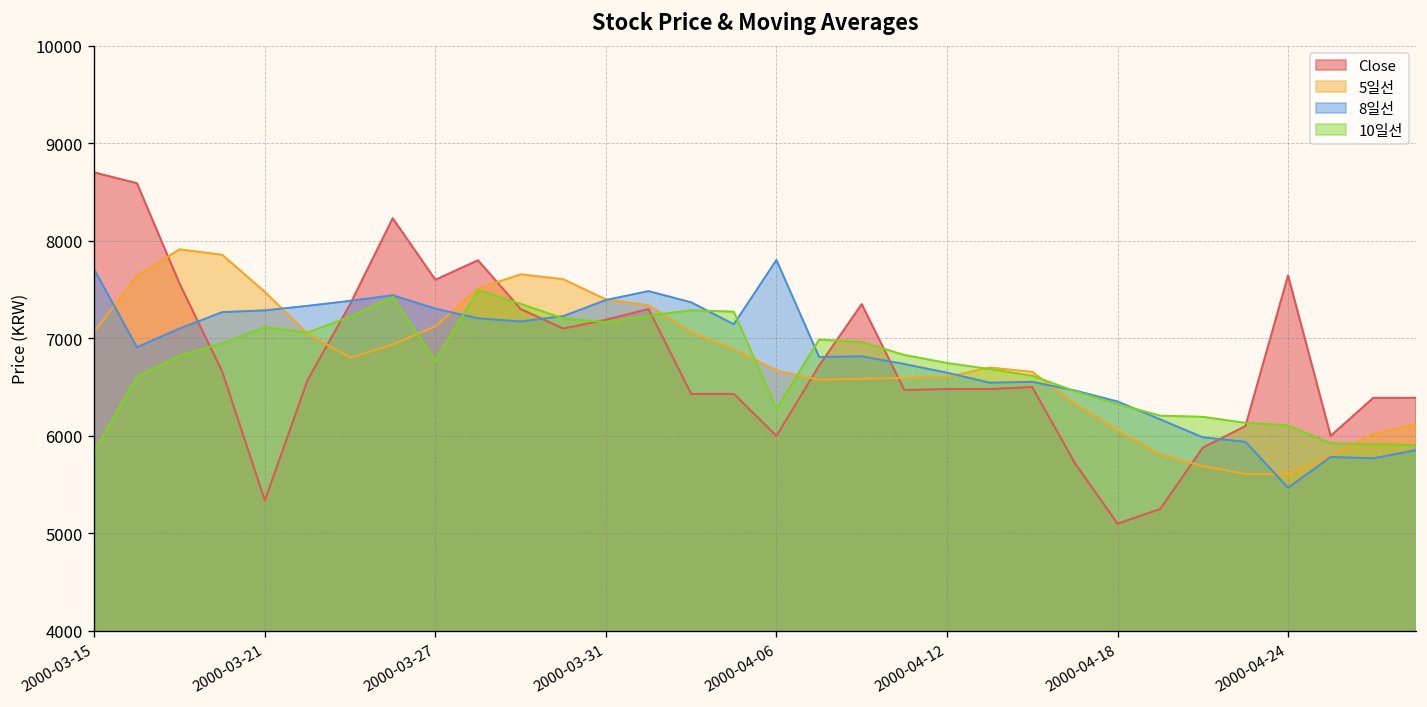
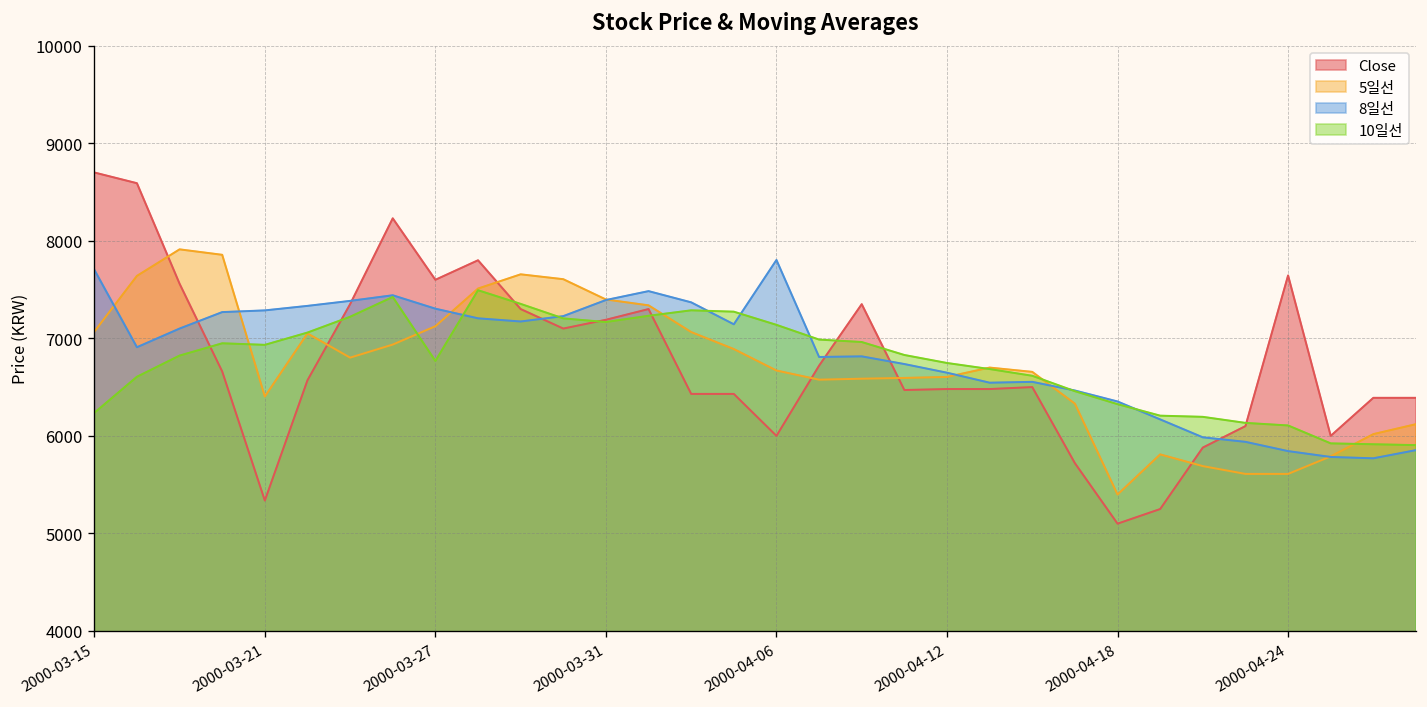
  {
    "Close": {
      "2000-03-15": 8700,
      "2000-03-21": 5300,
      "2000-03-27": 7600,
      "2000-04-06": 6000,
      "2000-04-12": 6500,
      "2000-04-18": 5100,
      "2000-04-24": 7600
    },
    "5일선": {
      "2000-03-15": 7100,
-     "2000-03-21": 7500,
+     "2000-03-21": 6400,
      "2000-03-27": 7100,
      "2000-04-06": 6700,
      "2000-04-12": 6600,
-     "2000-04-18": 6100,
+     "2000-04-18": 5400,
      "2000-04-24": 5600
    },
    "8일선": {
      "2000-03-15": 7700,
      "2000-03-21": 7300,
      "2000-03-27": 7300,
      "2000-04-06": 7800,
      "2000-04-12": 6600,
-     "2000-04-24": 5500
+     "2000-04-24": 5800
    },
    "10일선": {
-     "2000-03-15": 5800,
-     "2000-03-21": 7100,
+     "2000-03-15": 6200,
+     "2000-03-21": 6900,
      "2000-03-27": 6800,
-     "2000-04-06": 6300,
+     "2000-04-06": 7100,
      "2000-04-12": 6700,
      "2000-04-24": 6100
    }
  }
